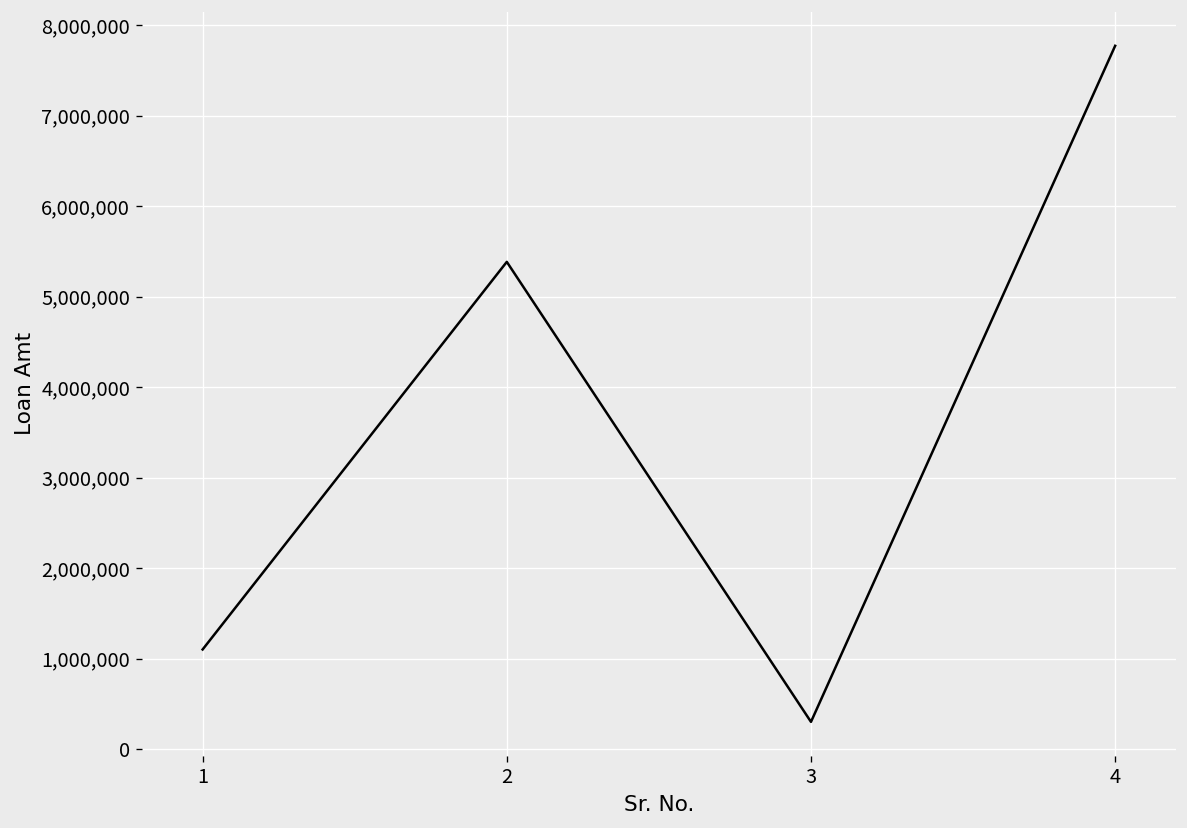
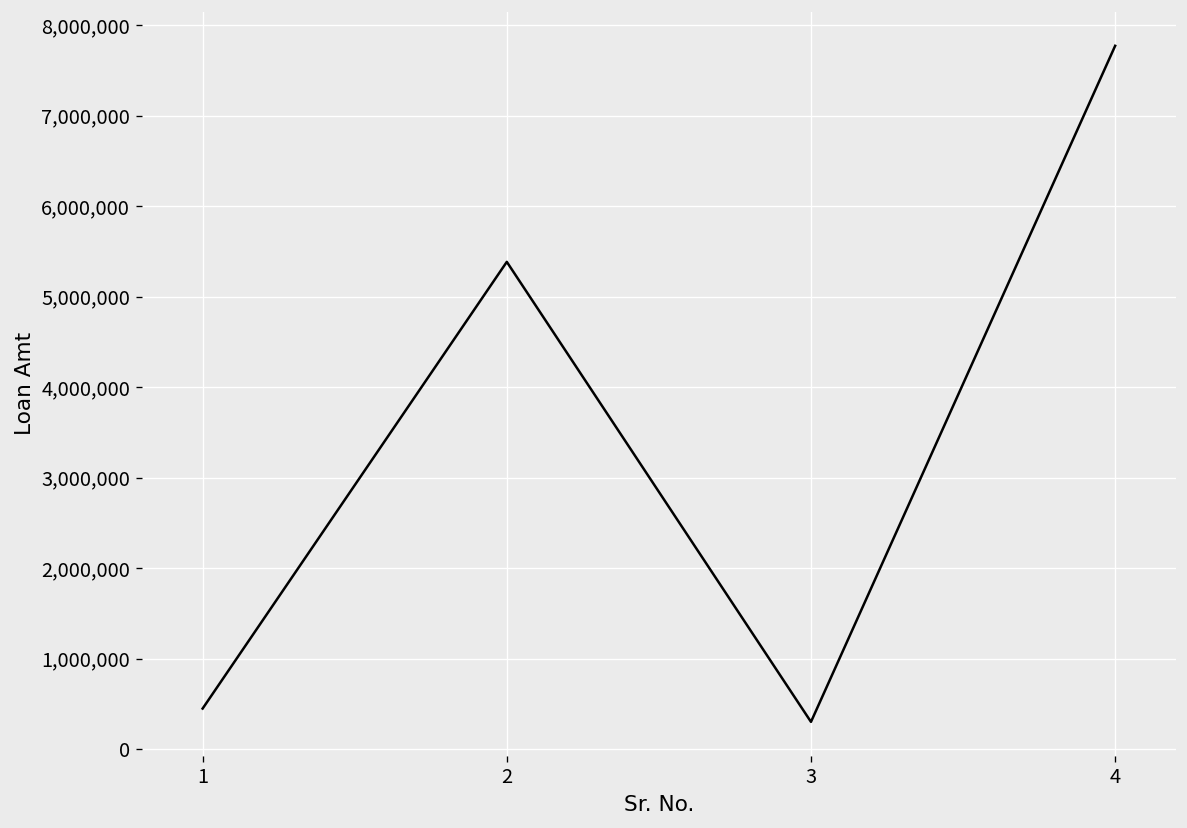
  {
-   "1": "1,100,000",
+   "1": "400,000",
    "2": "5,400,000",
    "3": "300,000",
    "4": "7,800,000"
  }
